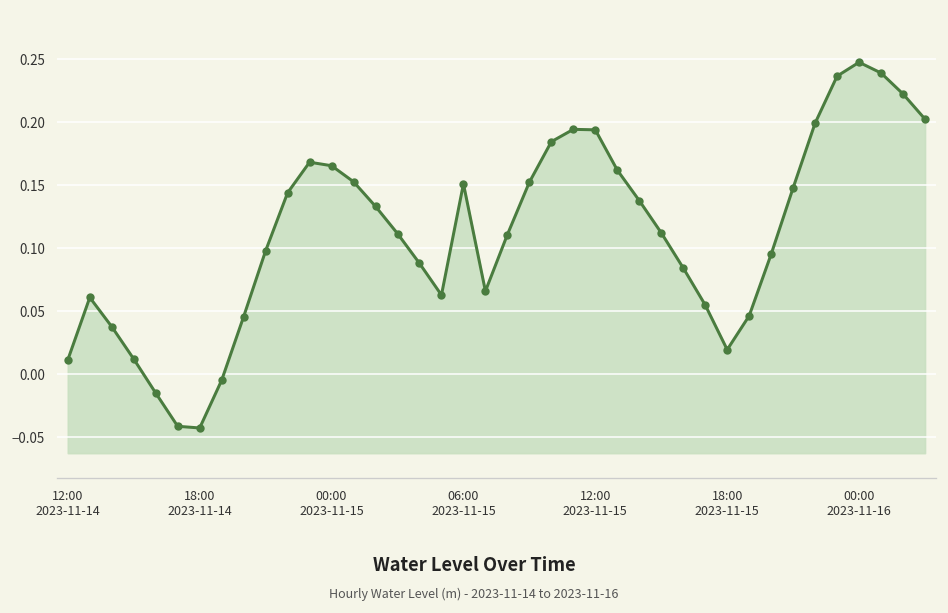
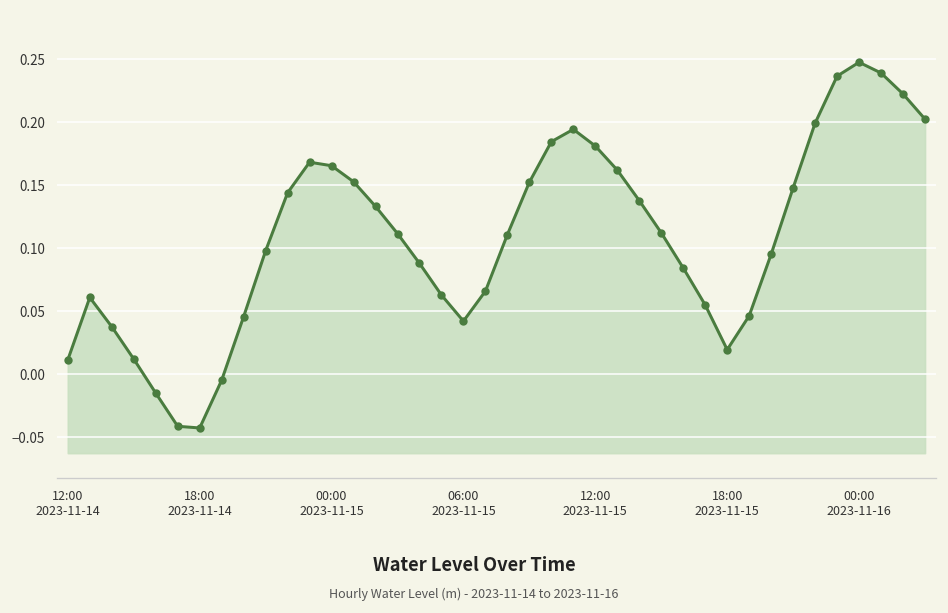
  {
    "12:00 2023-11-14": 0.011,
    "18:00 2023-11-14": -0.043,
    "00:00 2023-11-15": 0.165,
-   "06:00 2023-11-15": 0.151,
-   "12:00 2023-11-15": 0.194,
+   "06:00 2023-11-15": 0.042,
+   "12:00 2023-11-15": 0.181,
    "18:00 2023-11-15": 0.019,
    "00:00 2023-11-16": 0.248
  }
